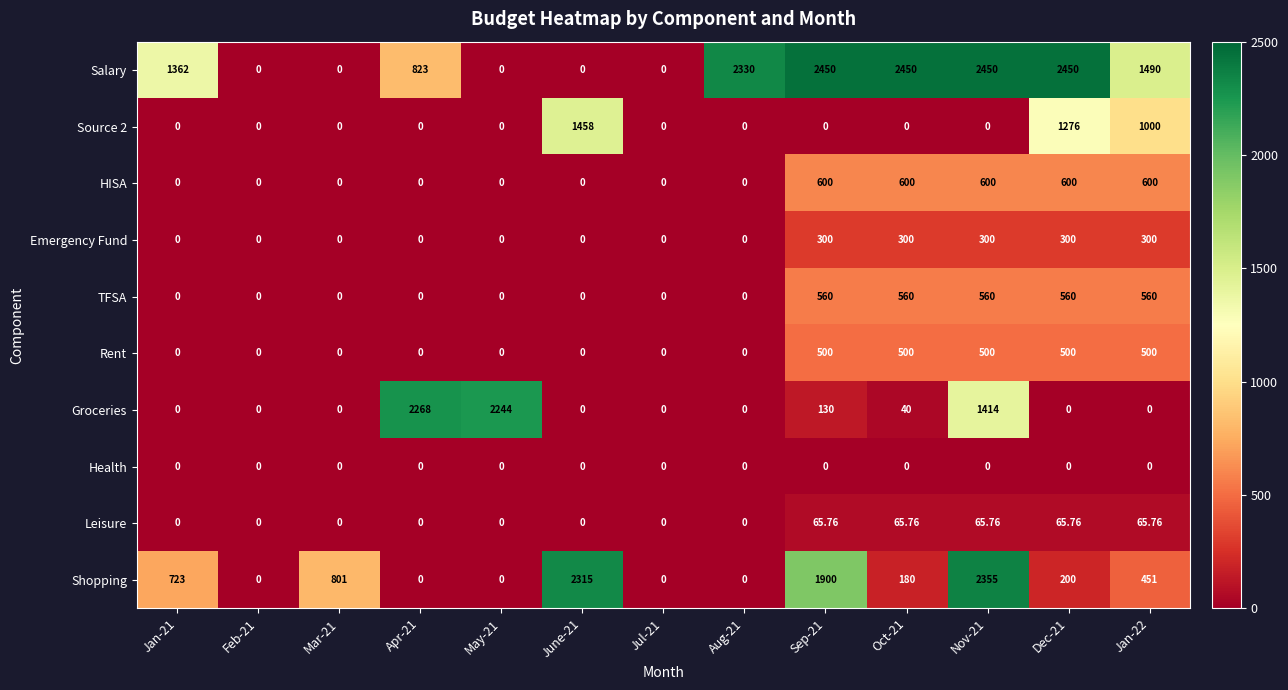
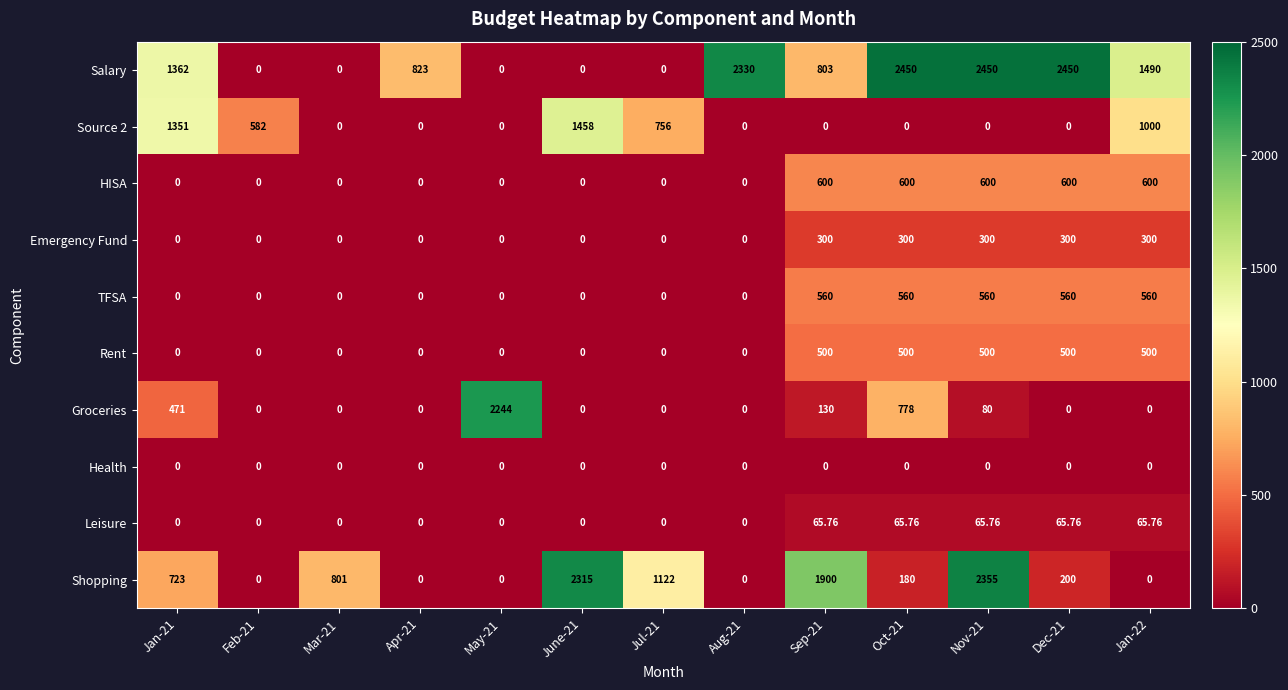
  {
    "Salary": {
      "Jan-21": 1362,
      "Feb-21": 0,
      "Mar-21": 0,
      "Apr-21": 823,
      "May-21": 0,
      "June-21": 0,
      "Jul-21": 0,
      "Aug-21": 2330,
-     "Sep-21": 2450,
+     "Sep-21": 803,
      "Oct-21": 2450,
      "Nov-21": 2450,
      "Dec-21": 2450,
      "Jan-22": 1490
    },
    "Source 2": {
-     "Jan-21": 0,
-     "Feb-21": 0,
+     "Jan-21": 1351,
+     "Feb-21": 582,
      "Mar-21": 0,
      "Apr-21": 0,
      "May-21": 0,
      "June-21": 1458,
-     "Jul-21": 0,
+     "Jul-21": 756,
      "Aug-21": 0,
      "Sep-21": 0,
      "Oct-21": 0,
      "Nov-21": 0,
-     "Dec-21": 1276,
+     "Dec-21": 0,
      "Jan-22": 1000
    },
    "HISA": {
      "Jan-21": 0,
      "Feb-21": 0,
      "Mar-21": 0,
      "Apr-21": 0,
      "May-21": 0,
      "June-21": 0,
      "Jul-21": 0,
      "Aug-21": 0,
      "Sep-21": 600,
      "Oct-21": 600,
      "Nov-21": 600,
      "Dec-21": 600,
      "Jan-22": 600
    },
    "Emergency Fund": {
      "Jan-21": 0,
      "Feb-21": 0,
      "Mar-21": 0,
      "Apr-21": 0,
      "May-21": 0,
      "June-21": 0,
      "Jul-21": 0,
      "Aug-21": 0,
      "Sep-21": 300,
      "Oct-21": 300,
      "Nov-21": 300,
      "Dec-21": 300,
      "Jan-22": 300
    },
    "TFSA": {
      "Jan-21": 0,
      "Feb-21": 0,
      "Mar-21": 0,
      "Apr-21": 0,
      "May-21": 0,
      "June-21": 0,
      "Jul-21": 0,
      "Aug-21": 0,
      "Sep-21": 560,
      "Oct-21": 560,
      "Nov-21": 560,
      "Dec-21": 560,
      "Jan-22": 560
    },
    "Rent": {
      "Jan-21": 0,
      "Feb-21": 0,
      "Mar-21": 0,
      "Apr-21": 0,
      "May-21": 0,
      "June-21": 0,
      "Jul-21": 0,
      "Aug-21": 0,
      "Sep-21": 500,
      "Oct-21": 500,
      "Nov-21": 500,
      "Dec-21": 500,
      "Jan-22": 500
    },
    "Groceries": {
-     "Jan-21": 0,
+     "Jan-21": 471,
      "Feb-21": 0,
      "Mar-21": 0,
-     "Apr-21": 2268,
+     "Apr-21": 0,
      "May-21": 2244,
      "June-21": 0,
      "Jul-21": 0,
      "Aug-21": 0,
      "Sep-21": 130,
-     "Oct-21": 40,
-     "Nov-21": 1414,
+     "Oct-21": 778,
+     "Nov-21": 80,
      "Dec-21": 0,
      "Jan-22": 0
    },
    "Health": {
      "Jan-21": 0,
      "Feb-21": 0,
      "Mar-21": 0,
      "Apr-21": 0,
      "May-21": 0,
      "June-21": 0,
      "Jul-21": 0,
      "Aug-21": 0,
      "Sep-21": 0,
      "Oct-21": 0,
      "Nov-21": 0,
      "Dec-21": 0,
      "Jan-22": 0
    },
    "Leisure": {
      "Jan-21": 0,
      "Feb-21": 0,
      "Mar-21": 0,
      "Apr-21": 0,
      "May-21": 0,
      "June-21": 0,
      "Jul-21": 0,
      "Aug-21": 0,
      "Sep-21": 65.76,
      "Oct-21": 65.76,
      "Nov-21": 65.76,
      "Dec-21": 65.76,
      "Jan-22": 65.76
    },
    "Shopping": {
      "Jan-21": 723,
      "Feb-21": 0,
      "Mar-21": 801,
      "Apr-21": 0,
      "May-21": 0,
      "June-21": 2315,
-     "Jul-21": 0,
+     "Jul-21": 1122,
      "Aug-21": 0,
      "Sep-21": 1900,
      "Oct-21": 180,
      "Nov-21": 2355,
      "Dec-21": 200,
-     "Jan-22": 451
+     "Jan-22": 0
    }
  }
